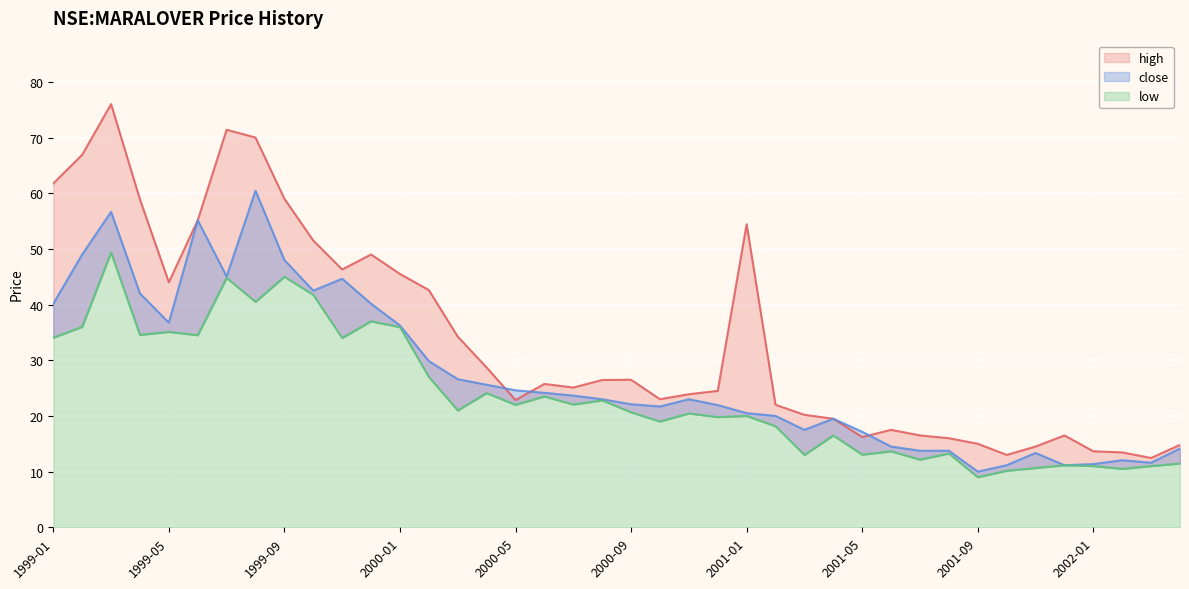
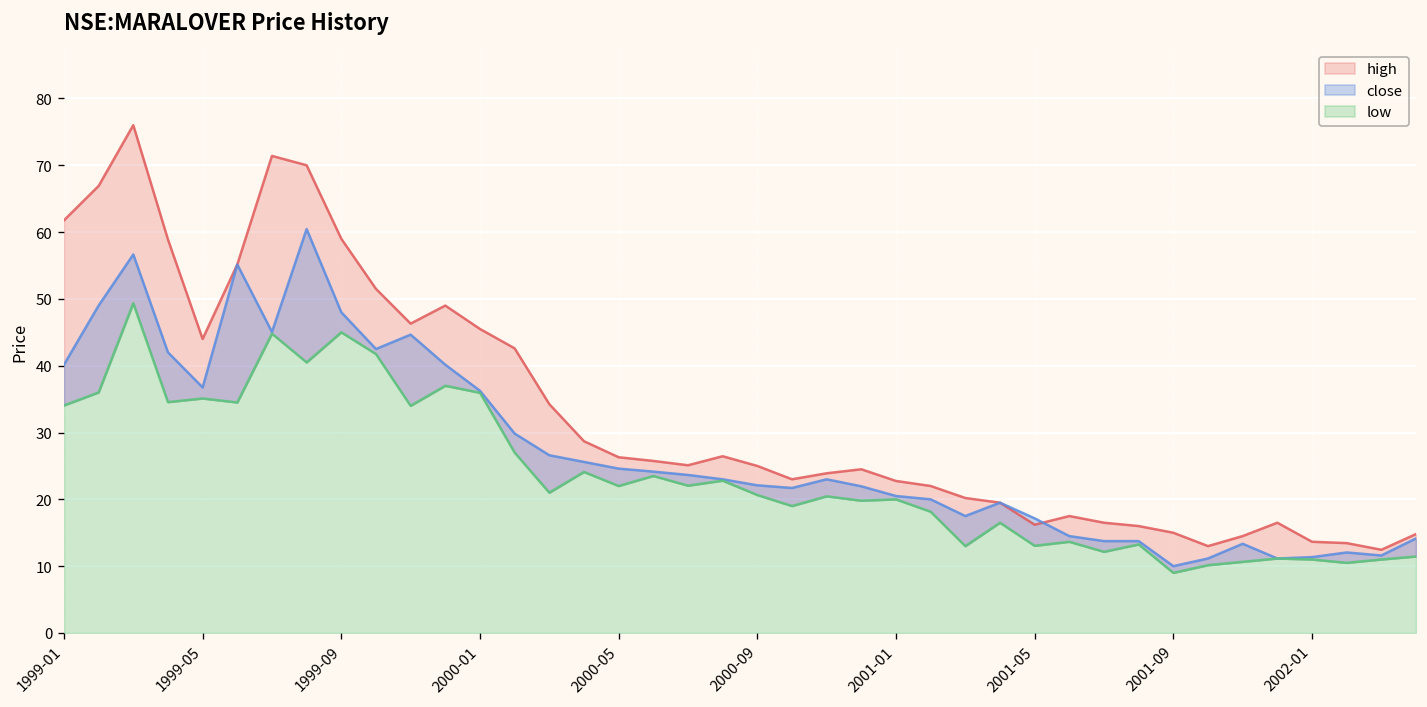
  {
    "high": {
      "1999-01": 62,
      "1999-05": 44,
      "1999-09": 59,
      "2000-01": 46,
-     "2000-05": 23,
-     "2000-09": 27,
-     "2001-01": 54,
+     "2000-05": 26,
+     "2000-09": 25,
+     "2001-01": 23,
      "2001-05": 16,
      "2001-09": 15,
      "2002-01": 14
    }
  }
